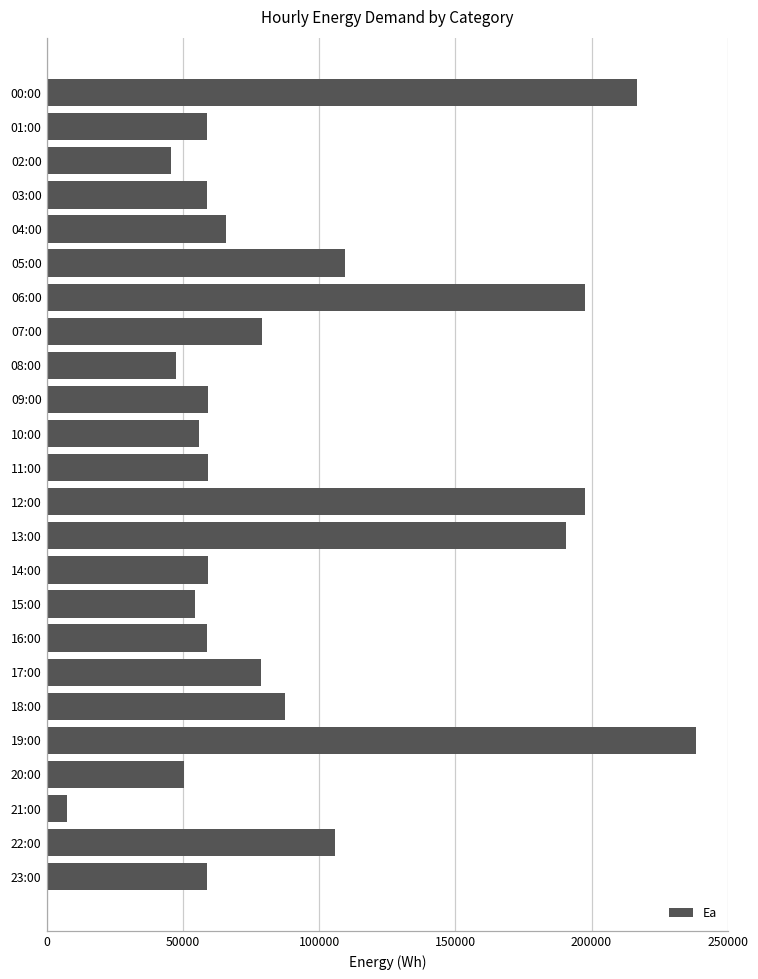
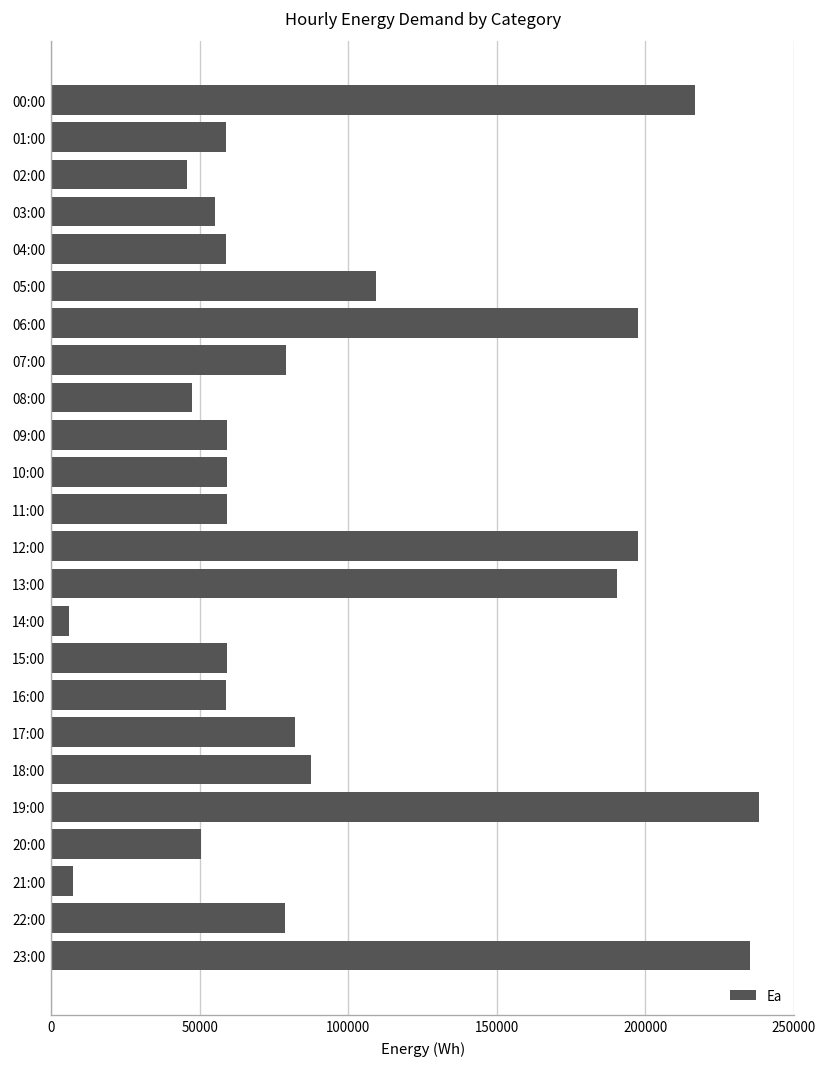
  {
    "00:00": 217000,
    "01:00": 59000,
    "02:00": 46000,
-   "03:00": 59000,
-   "04:00": 66000,
+   "03:00": 55000,
+   "04:00": 59000,
    "05:00": 109000,
    "06:00": 198000,
    "07:00": 79000,
    "08:00": 47000,
    "09:00": 59000,
-   "10:00": 56000,
+   "10:00": 59000,
    "11:00": 59000,
    "12:00": 198000,
    "13:00": 191000,
-   "14:00": 59000,
-   "15:00": 54000,
+   "14:00": 6000,
+   "15:00": 59000,
    "16:00": 59000,
-   "17:00": 79000,
+   "17:00": 82000,
    "18:00": 87000,
    "19:00": 238000,
    "20:00": 50000,
    "21:00": 7000,
-   "22:00": 106000,
-   "23:00": 59000
+   "22:00": 79000,
+   "23:00": 235000
  }
